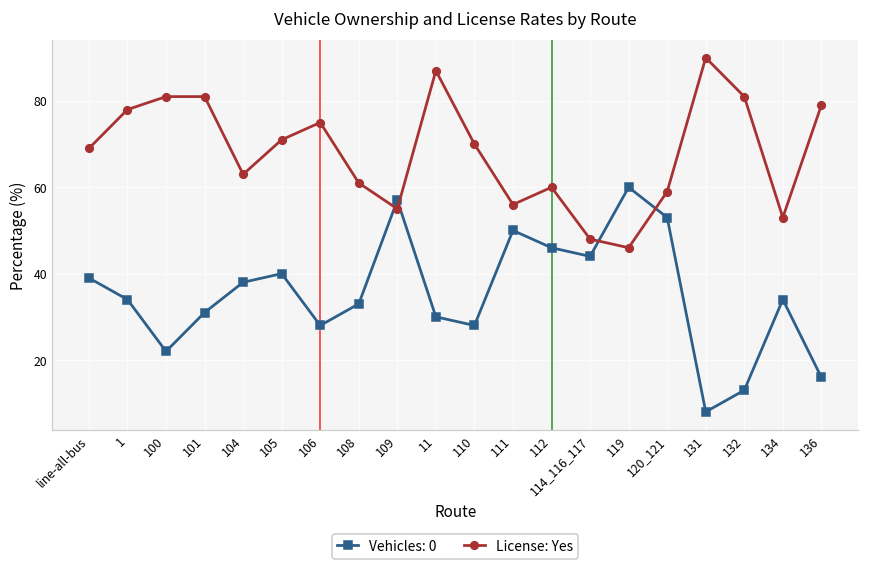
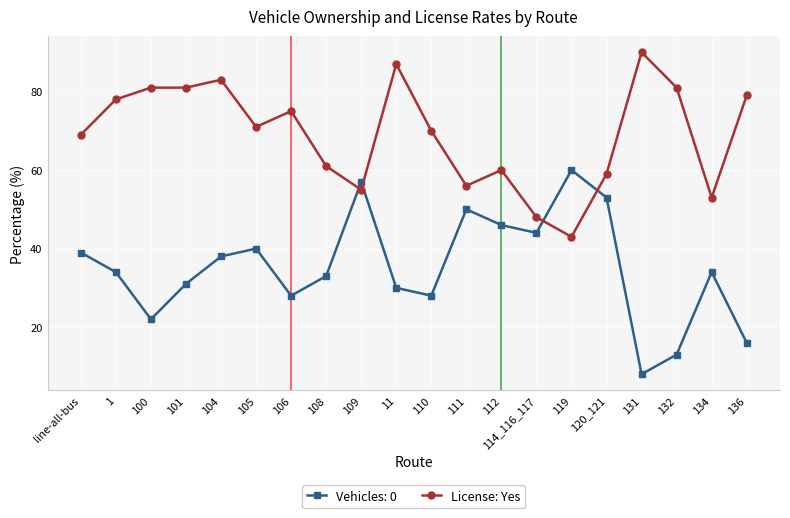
  {
    "Vehicles: 0": {
      "line-all-bus": 39,
      "1": 34,
      "100": 22,
      "101": 31,
      "104": 38,
      "105": 40,
      "106": 28,
      "108": 33,
      "109": 57,
      "11": 30,
      "110": 28,
      "111": 50,
      "112": 46,
      "114_116_117": 44,
      "119": 60,
      "120_121": 53,
      "131": 8,
      "132": 13,
      "134": 34,
      "136": 16
    },
    "License: Yes": {
      "line-all-bus": 69,
      "1": 78,
      "100": 81,
      "101": 81,
-     "104": 63,
+     "104": 83,
      "105": 71,
      "106": 75,
      "108": 61,
      "109": 55,
      "11": 87,
      "110": 70,
      "111": 56,
      "112": 60,
      "114_116_117": 48,
-     "119": 46,
+     "119": 43,
      "120_121": 59,
      "131": 90,
      "132": 81,
      "134": 53,
      "136": 79
    }
  }
